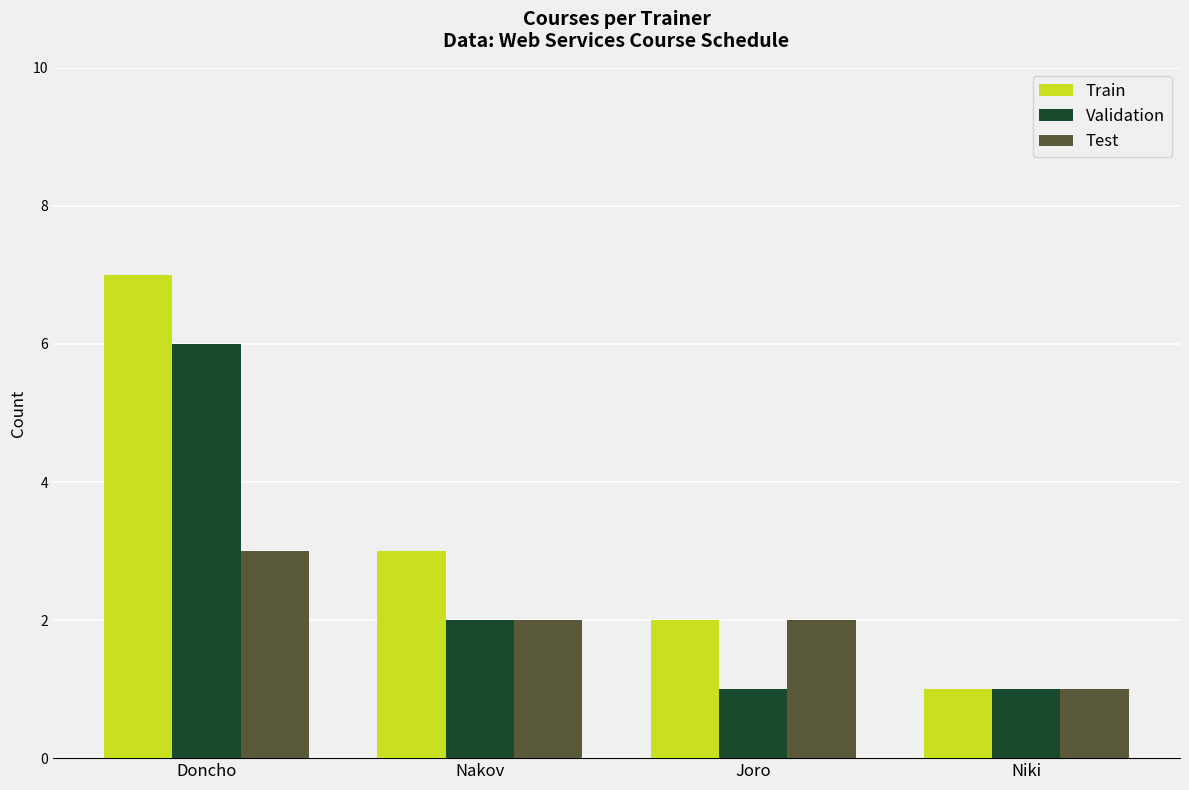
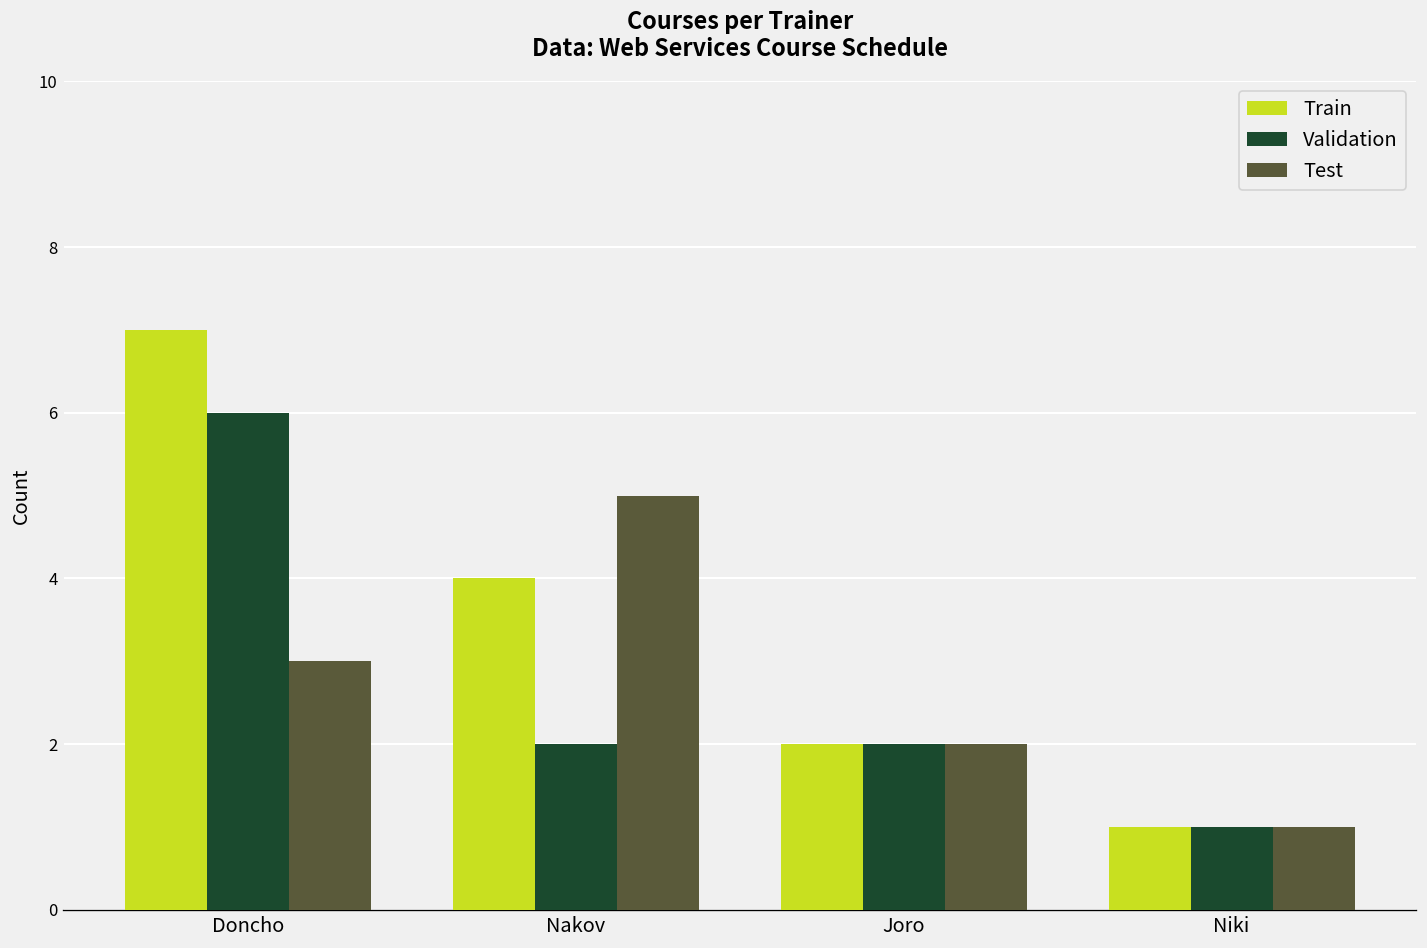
  {
    "Train": {
      "Doncho": 7,
-     "Nakov": 3,
+     "Nakov": 4,
      "Joro": 2,
      "Niki": 1
    },
    "Validation": {
      "Doncho": 6,
      "Nakov": 2,
-     "Joro": 1,
+     "Joro": 2,
      "Niki": 1
    },
    "Test": {
      "Doncho": 3,
-     "Nakov": 2,
+     "Nakov": 5,
      "Joro": 2,
      "Niki": 1
    }
  }
